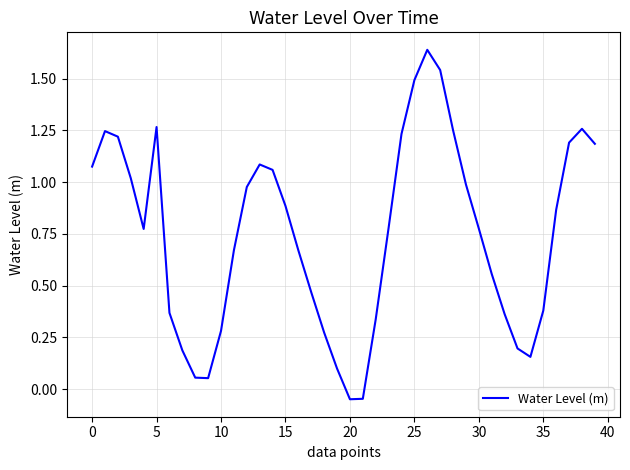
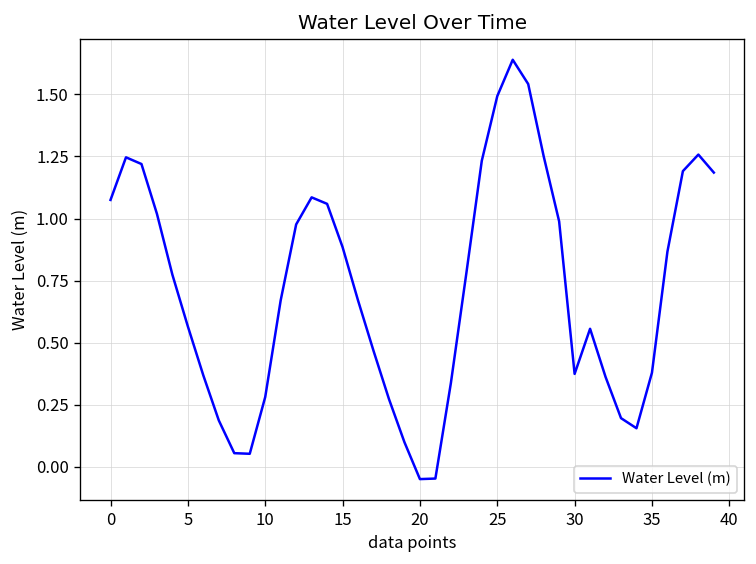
  {
    "0": 1.07,
-   "5": 1.27,
+   "5": 0.57,
    "10": 0.28,
    "15": 0.89,
    "20": -0.05,
    "25": 1.49,
-   "30": 0.78,
+   "30": 0.37,
    "35": 0.38
  }
